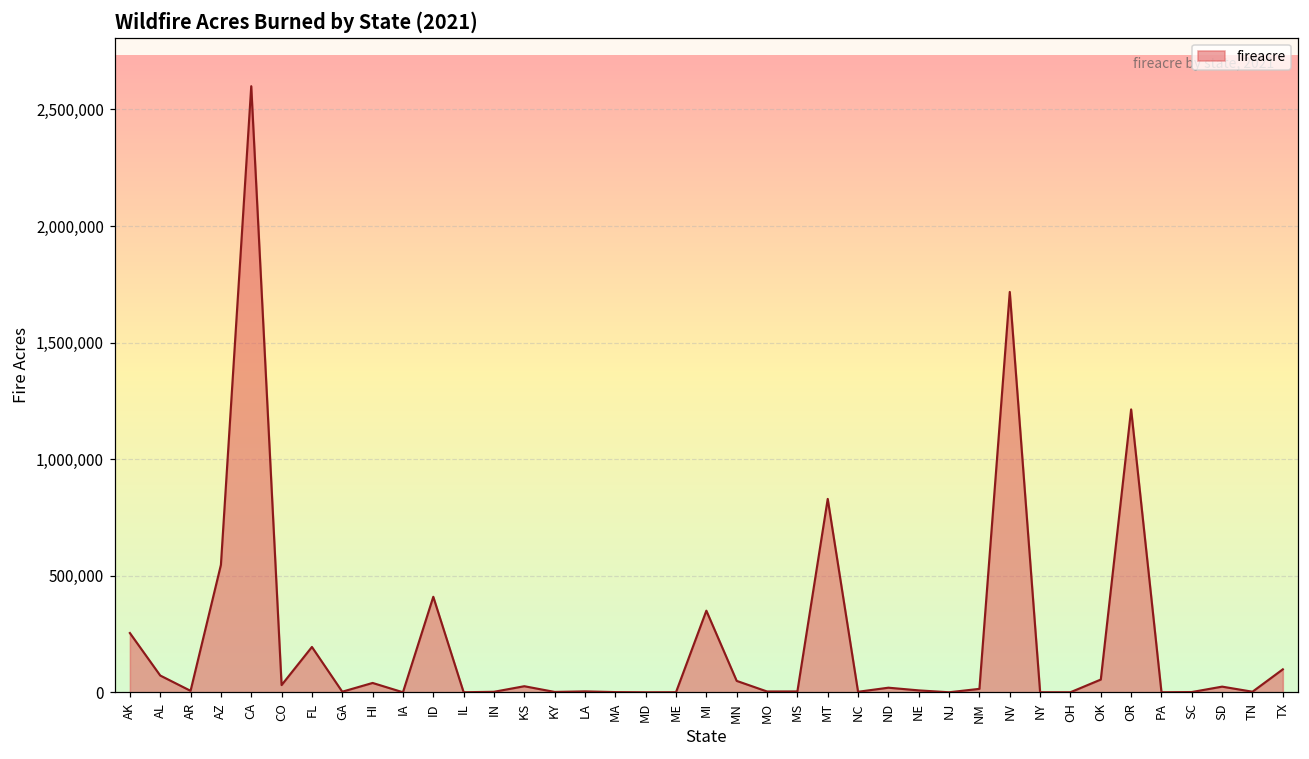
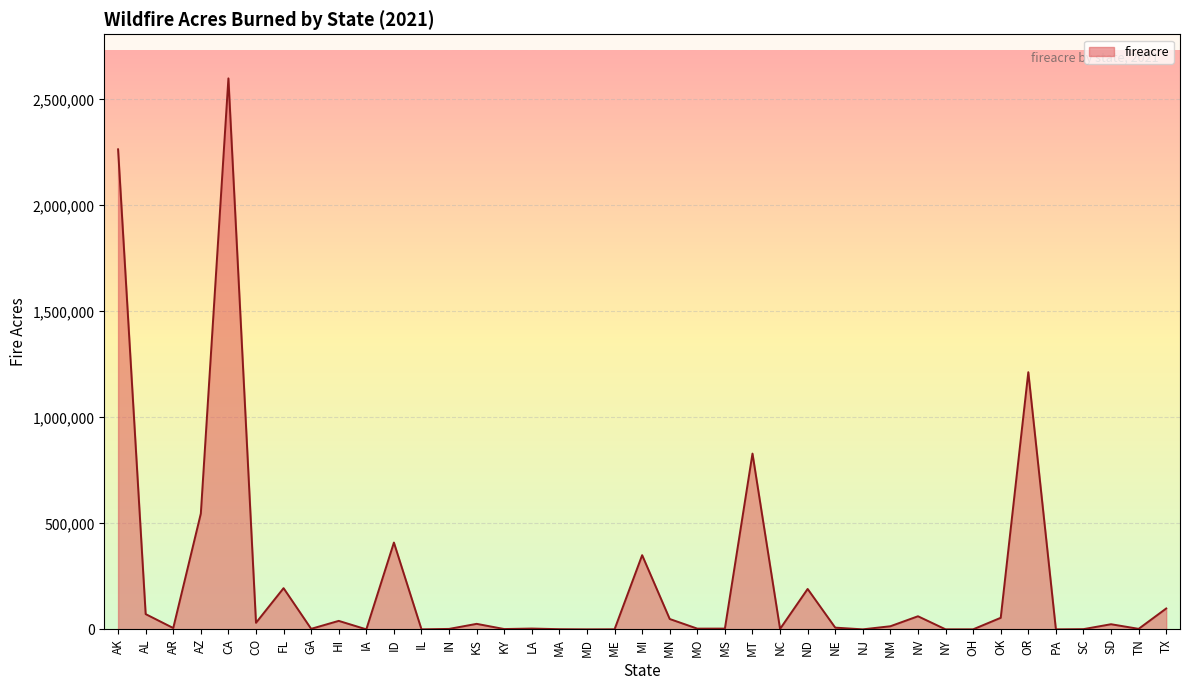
  {
-   "AK": "250,000",
+   "AK": "2,260,000",
    "AL": "70,000",
    "AR": "10,000",
    "AZ": "550,000",
    "CA": "2,600,000",
    "CO": "30,000",
    "FL": "190,000",
    "GA": "0",
    "HI": "40,000",
    "IA": "0",
    "ID": "410,000",
    "IL": "0",
    "IN": "0",
    "KS": "30,000",
    "KY": "0",
    "LA": "0",
    "MA": "0",
    "MD": "0",
    "ME": "0",
    "MI": "350,000",
    "MN": "50,000",
    "MO": "0",
    "MS": "0",
    "MT": "830,000",
    "NC": "0",
-   "ND": "20,000",
+   "ND": "190,000",
    "NE": "10,000",
    "NJ": "0",
    "NM": "10,000",
-   "NV": "1,720,000",
+   "NV": "60,000",
    "NY": "0",
    "OH": "0",
    "OK": "50,000",
    "OR": "1,210,000",
    "PA": "0",
    "SC": "0",
    "SD": "20,000",
    "TN": "0",
    "TX": "100,000"
  }
